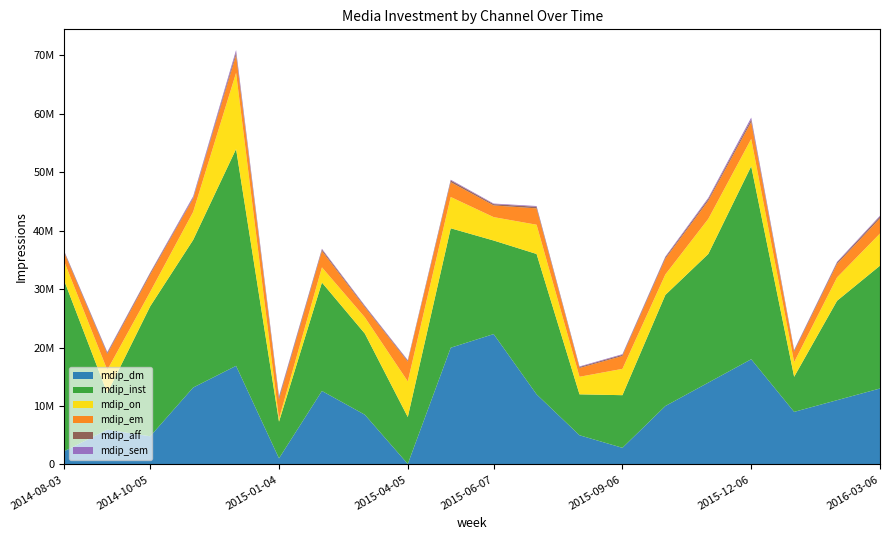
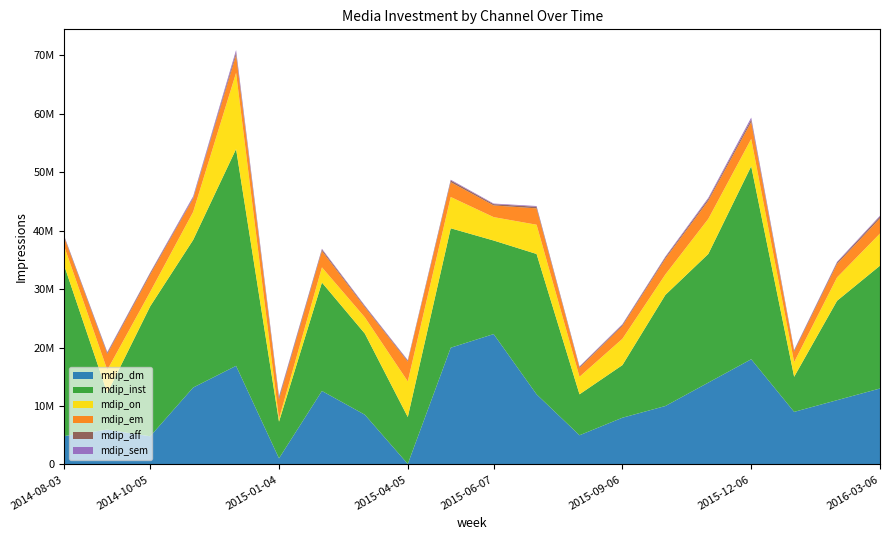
  {
    "mdip_dm": {
-     "2014-08-03": 2000000,
+     "2014-08-03": 5000000,
      "2015-01-04": 1000000,
      "2015-06-07": 22000000,
-     "2015-09-06": 3000000,
+     "2015-09-06": 8000000,
      "2015-12-06": 18000000,
      "2016-03-06": 13000000
    },
    "mdip_inst": {
      "2014-08-03": 29000000,
      "2014-10-05": 22000000,
      "2015-01-04": 6000000,
      "2015-04-05": 8000000,
      "2015-06-07": 16000000,
      "2015-09-06": 9000000,
      "2015-12-06": 33000000,
      "2016-03-06": 21000000
    },
    "mdip_on": {
      "2014-08-03": 3000000,
      "2014-10-05": 2000000,
      "2015-01-04": 1000000,
      "2015-04-05": 6000000,
      "2015-06-07": 4000000,
      "2015-09-06": 5000000,
      "2015-12-06": 5000000,
      "2016-03-06": 6000000
    }
  }
